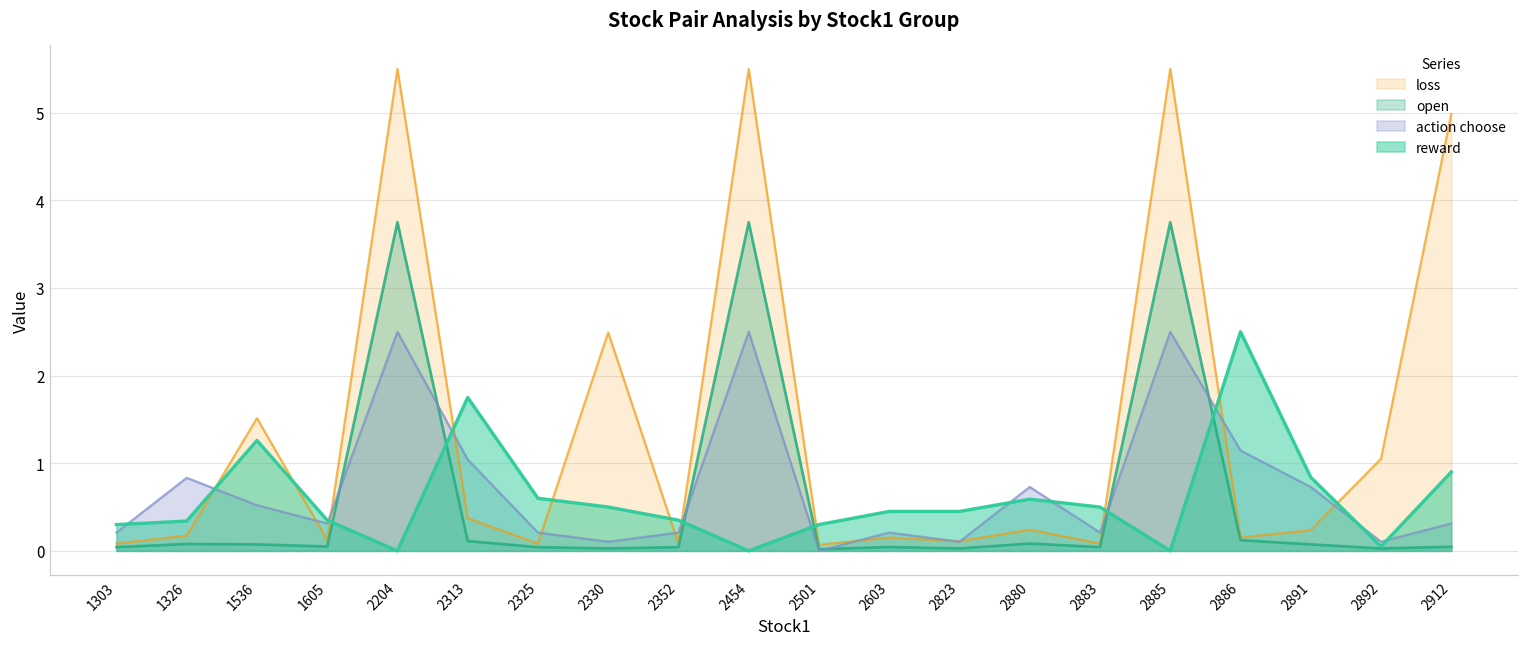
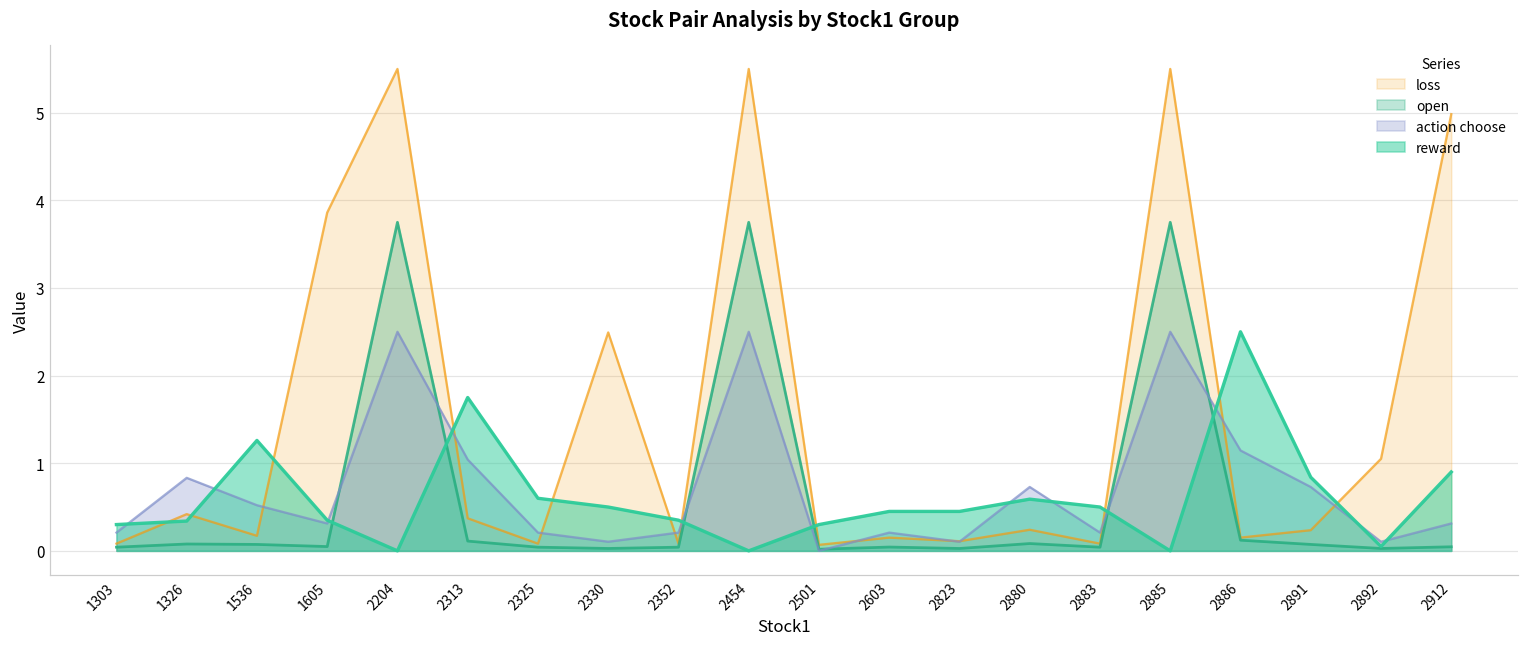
  {
    "loss": {
      "1303": 0.1,
-     "1326": 0.2,
-     "1536": 1.5,
-     "1605": 0.1,
+     "1326": 0.4,
+     "1536": 0.2,
+     "1605": 3.9,
      "2204": 5.5,
      "2313": 0.4,
      "2325": 0.1,
      "2330": 2.5,
      "2352": 0.1,
      "2454": 5.5,
      "2501": 0.1,
      "2603": 0.2,
      "2880": 0.2,
      "2883": 0.1,
      "2885": 5.5,
      "2891": 0.2,
      "2892": 1.1,
      "2912": 5.0
    }
  }
